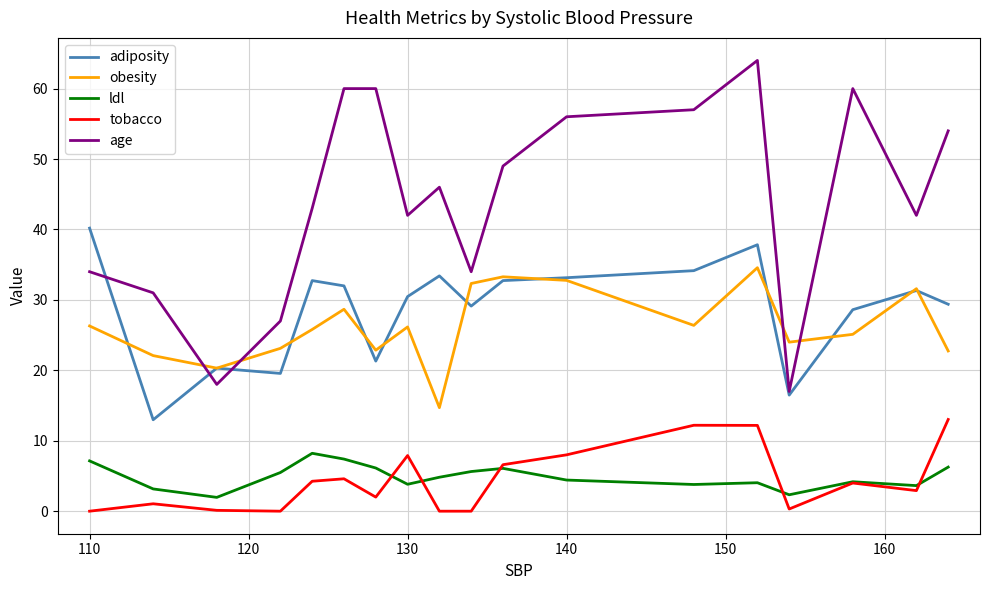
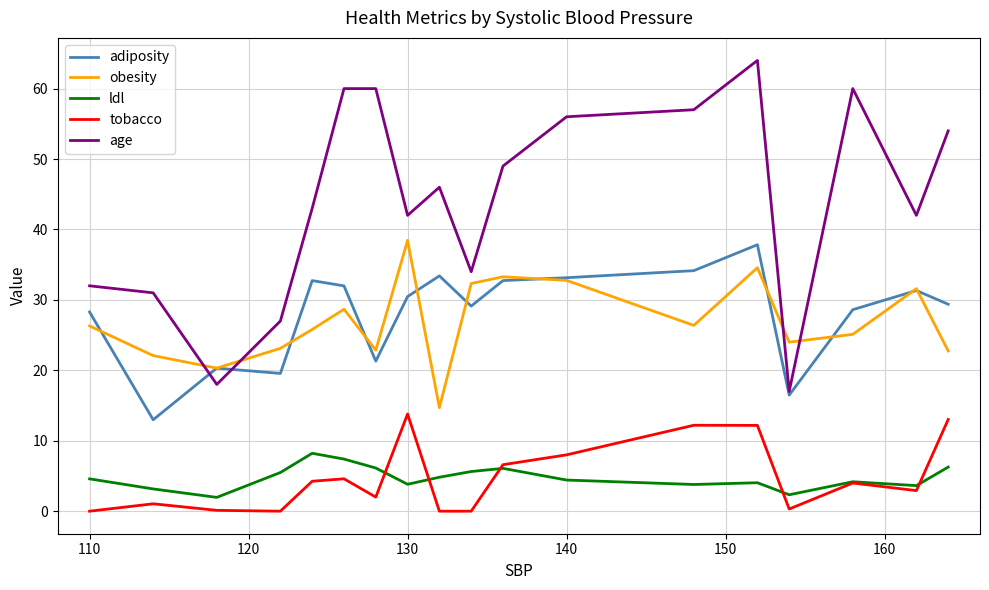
  {
    "adiposity": {
-     "110": 40,
+     "110": 28,
      "130": 30,
      "140": 33
    },
    "obesity": {
      "110": 26,
-     "130": 26,
+     "130": 38,
      "140": 33
    },
    "ldl": {
-     "110": 7,
+     "110": 5,
      "130": 4,
      "140": 4
    },
    "tobacco": {
      "110": 0,
-     "130": 8,
+     "130": 14,
      "140": 8
    },
    "age": {
-     "110": 34,
+     "110": 32,
      "130": 42,
      "140": 56
    }
  }
